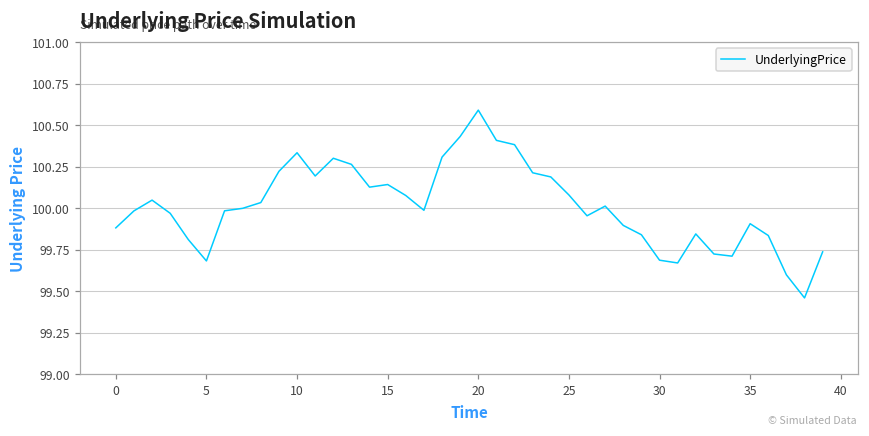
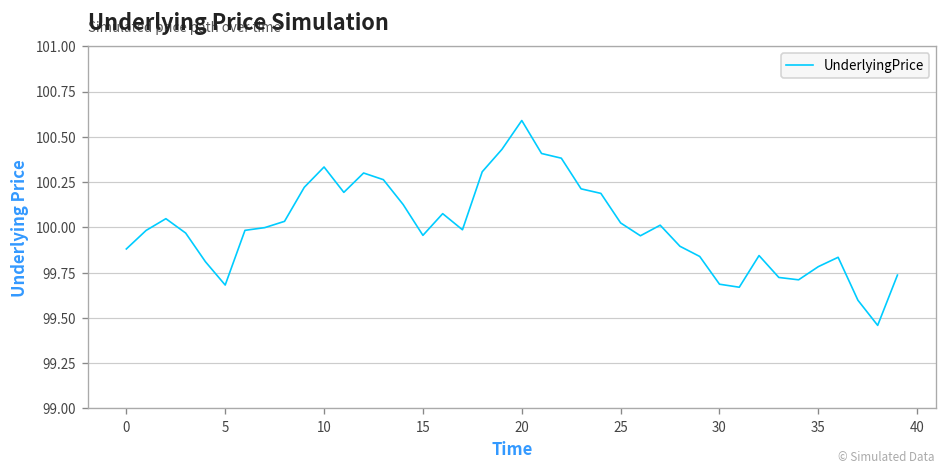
  {
    "0": 99.88,
    "5": 99.68,
    "10": 100.33,
-   "15": 100.14,
+   "15": 99.96,
    "20": 100.59,
-   "25": 100.08,
+   "25": 100.02,
    "30": 99.69,
-   "35": 99.91
+   "35": 99.78
  }
